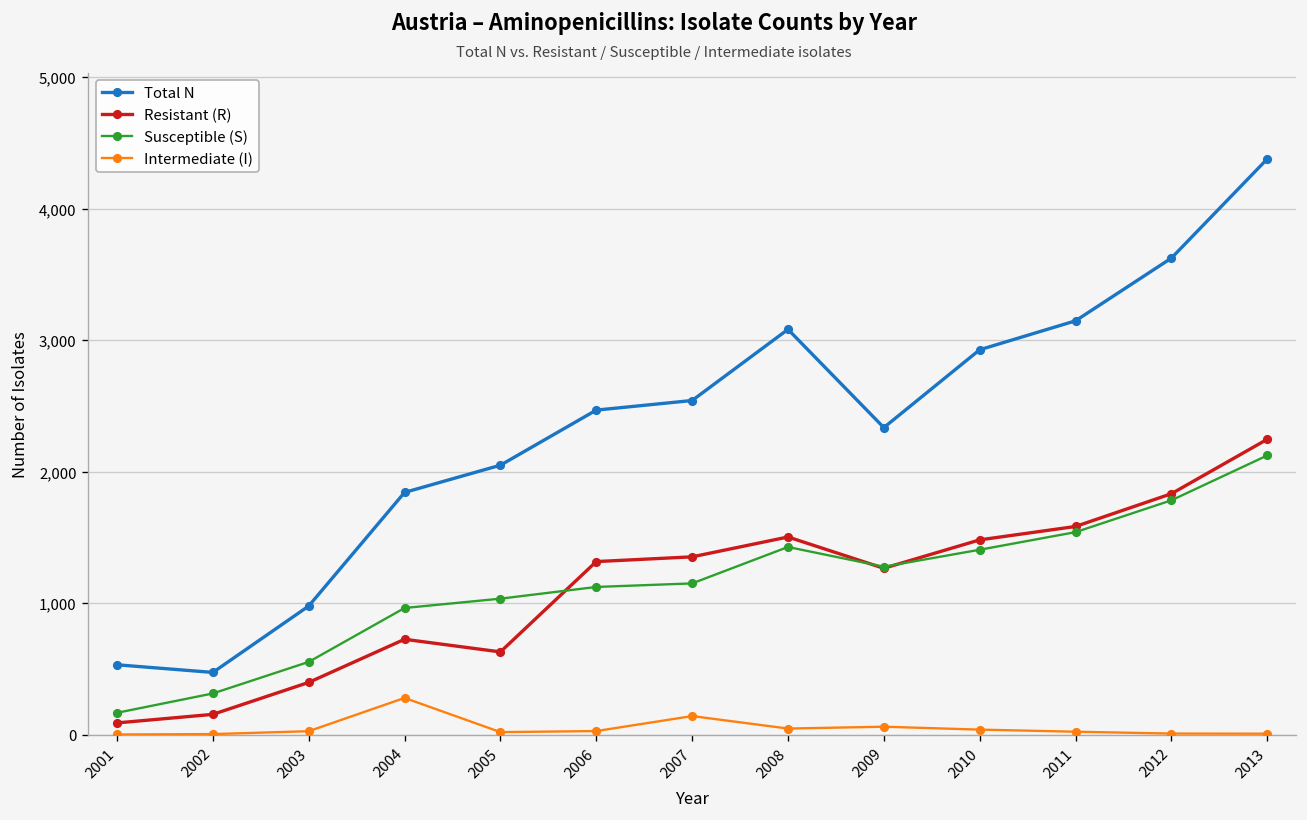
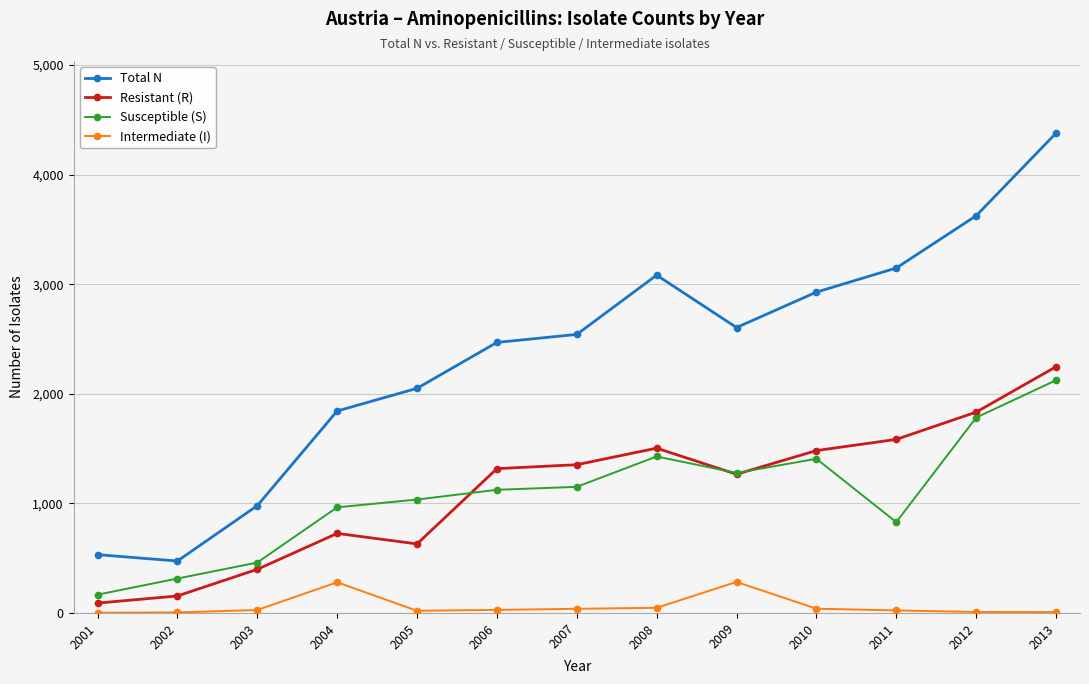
  {
    "Total N": {
      "2001": "530",
      "2002": "470",
      "2003": "980",
      "2004": "1,840",
      "2005": "2,050",
      "2006": "2,470",
      "2007": "2,540",
      "2008": "3,080",
-     "2009": "2,340",
+     "2009": "2,610",
      "2010": "2,930",
      "2011": "3,150",
      "2012": "3,630",
      "2013": "4,380"
    },
    "Resistant (R)": {
      "2001": "90",
      "2002": "160",
      "2003": "400",
      "2004": "730",
      "2005": "630",
      "2006": "1,320",
      "2007": "1,350",
      "2008": "1,500",
      "2010": "1,480",
      "2011": "1,580",
      "2012": "1,830",
      "2013": "2,250"
    },
    "Susceptible (S)": {
      "2001": "170",
      "2002": "310",
-     "2003": "550",
+     "2003": "460",
      "2004": "960",
      "2005": "1,040",
      "2006": "1,120",
      "2007": "1,150",
      "2008": "1,430",
      "2010": "1,410",
-     "2011": "1,540",
+     "2011": "830",
      "2012": "1,780",
      "2013": "2,120"
    },
    "Intermediate (I)": {
      "2001": "0",
      "2002": "10",
      "2003": "30",
      "2004": "280",
      "2005": "20",
      "2006": "30",
-     "2007": "140",
+     "2007": "40",
      "2008": "50",
-     "2009": "60",
+     "2009": "280",
      "2010": "40",
      "2011": "20",
      "2012": "10",
      "2013": "10"
    }
  }
